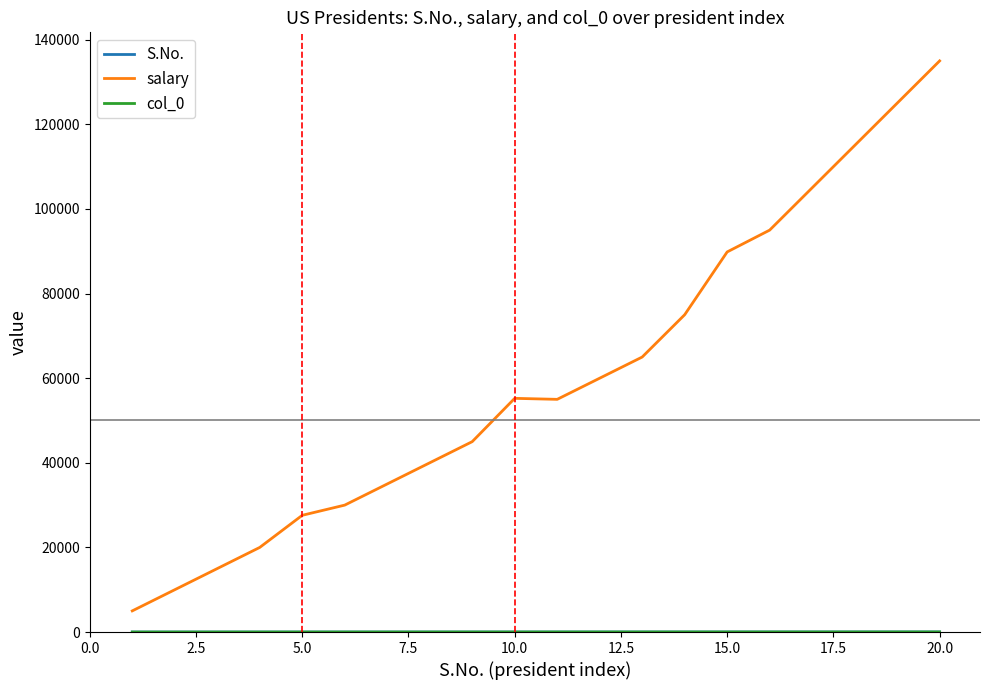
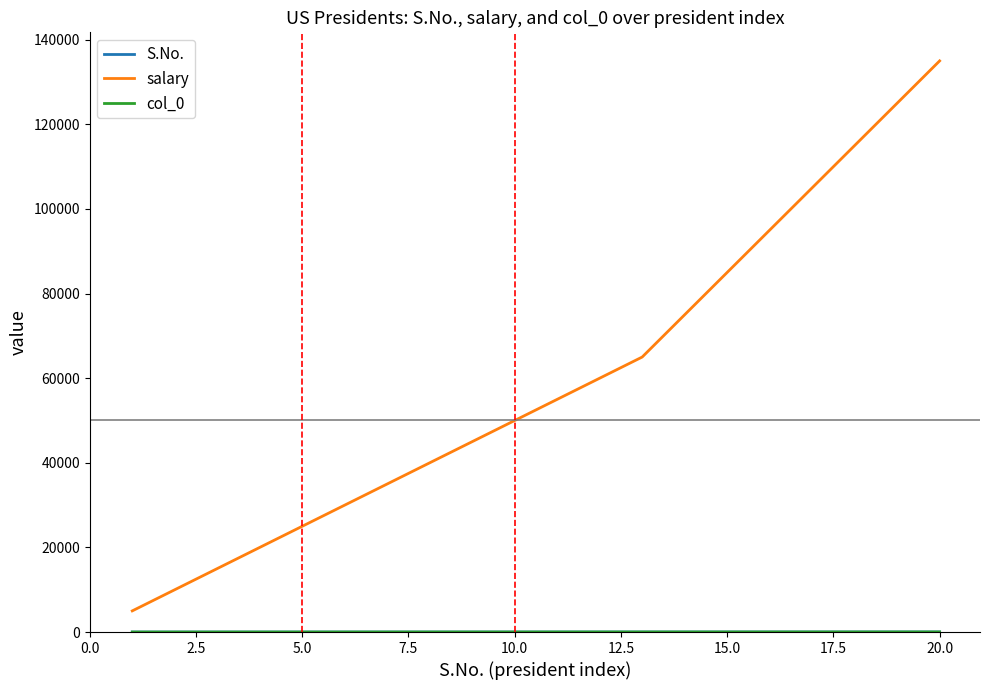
  {
    "col_0": {
      "5.0": 0,
      "10.0": 0,
      "15.0": 0,
      "20.0": 0
    },
    "salary": {
-     "5.0": 28000,
-     "10.0": 55000,
-     "15.0": 90000,
+     "5.0": 25000,
+     "10.0": 50000,
+     "15.0": 85000,
      "20.0": 135000
    }
  }
